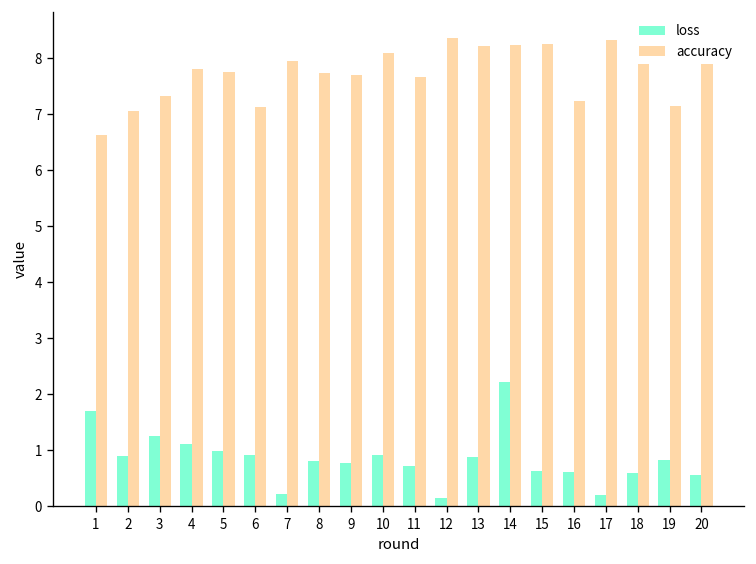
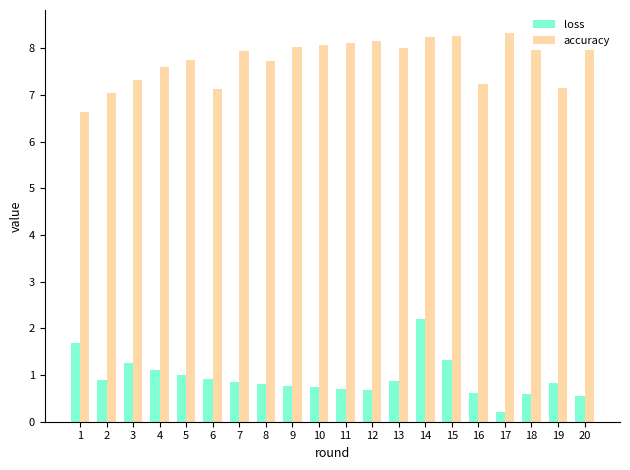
  {
    "loss": {
      "1": 1.7,
      "2": 0.9,
      "3": 1.3,
      "4": 1.1,
      "5": 1.0,
      "6": 0.9,
-     "7": 0.2,
+     "7": 0.9,
      "8": 0.8,
      "9": 0.8,
-     "10": 0.9,
+     "10": 0.7,
      "11": 0.7,
-     "12": 0.1,
+     "12": 0.7,
      "13": 0.9,
      "14": 2.2,
-     "15": 0.6,
+     "15": 1.3,
      "16": 0.6,
      "17": 0.2,
      "18": 0.6,
      "19": 0.8,
      "20": 0.6
    },
    "accuracy": {
      "1": 6.6,
      "2": 7.1,
      "3": 7.3,
-     "4": 7.8,
+     "4": 7.6,
      "5": 7.8,
      "6": 7.1,
      "7": 8.0,
      "8": 7.7,
-     "9": 7.7,
+     "9": 8.0,
      "10": 8.1,
-     "11": 7.7,
-     "12": 8.4,
-     "13": 8.2,
+     "11": 8.1,
+     "12": 8.2,
+     "13": 8.0,
      "14": 8.2,
      "15": 8.3,
      "16": 7.2,
      "17": 8.3,
      "19": 7.2
    }
  }
